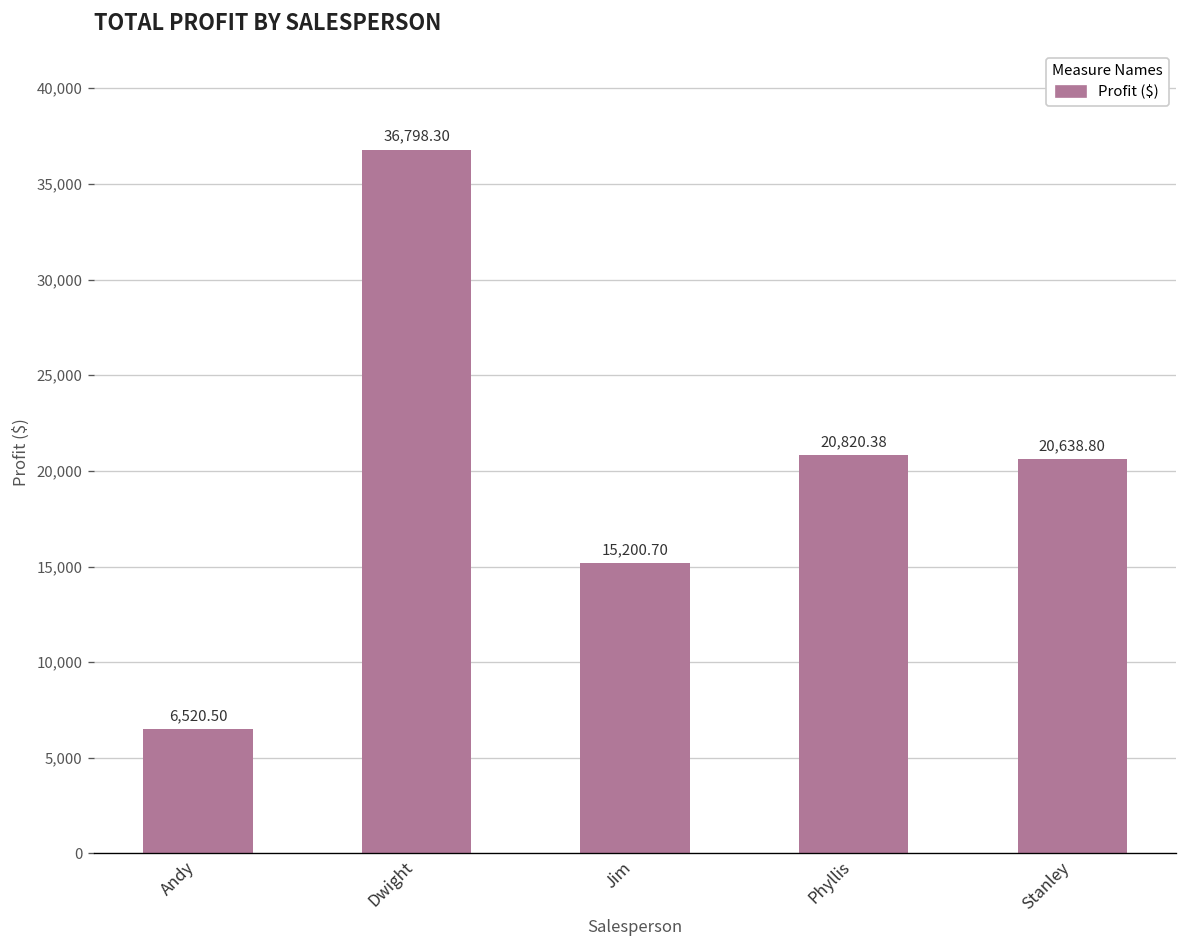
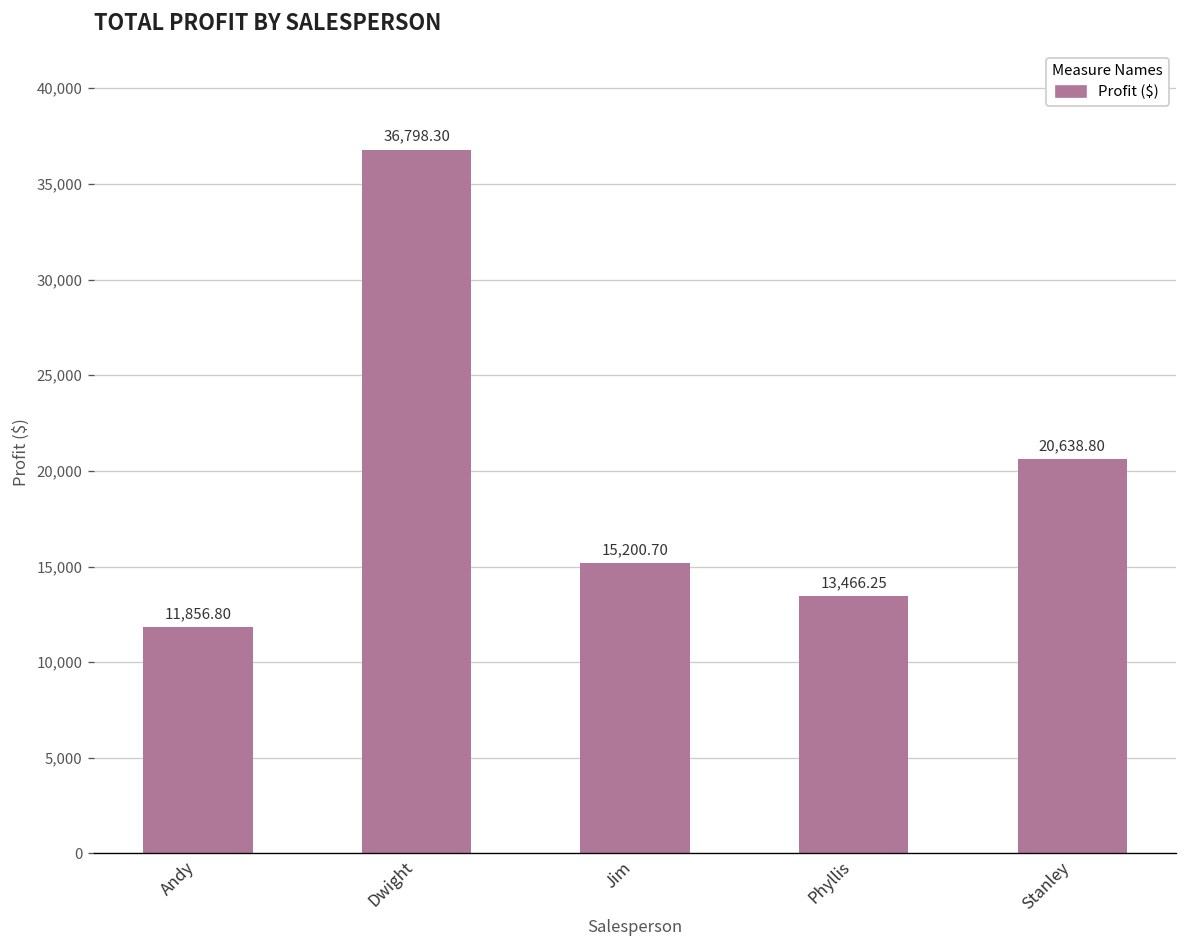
  {
-   "Andy": "6,520.50",
+   "Andy": "11,856.80",
    "Dwight": "36,798.30",
    "Jim": "15,200.70",
-   "Phyllis": "20,820.38",
+   "Phyllis": "13,466.25",
    "Stanley": "20,638.80"
  }
